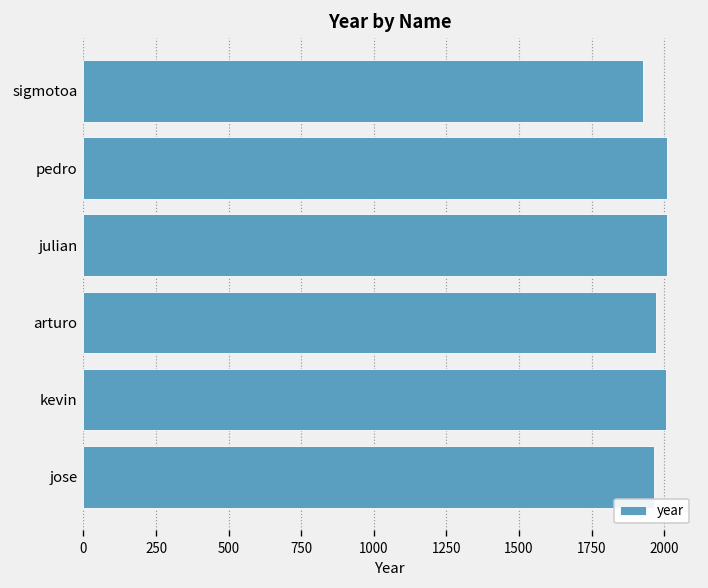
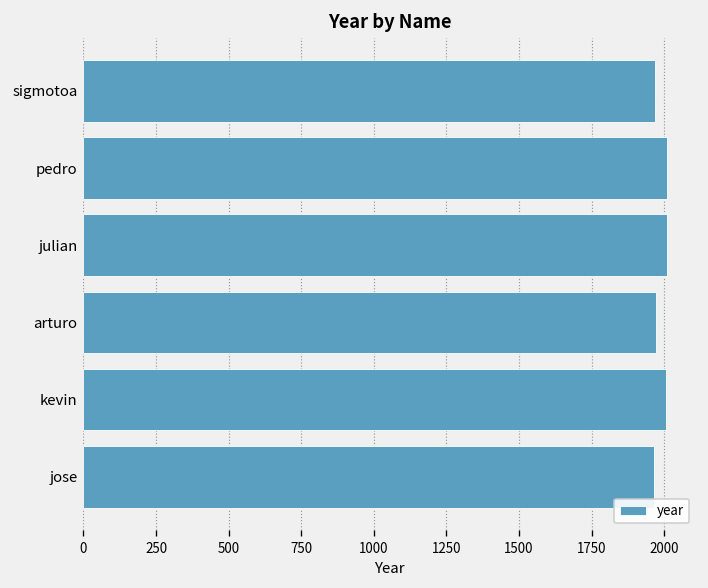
  {
-   "sigmotoa": 1930,
+   "sigmotoa": 1970,
    "pedro": 2010,
    "julian": 2010,
    "arturo": 1970,
    "kevin": 2010,
    "jose": 1970
  }
